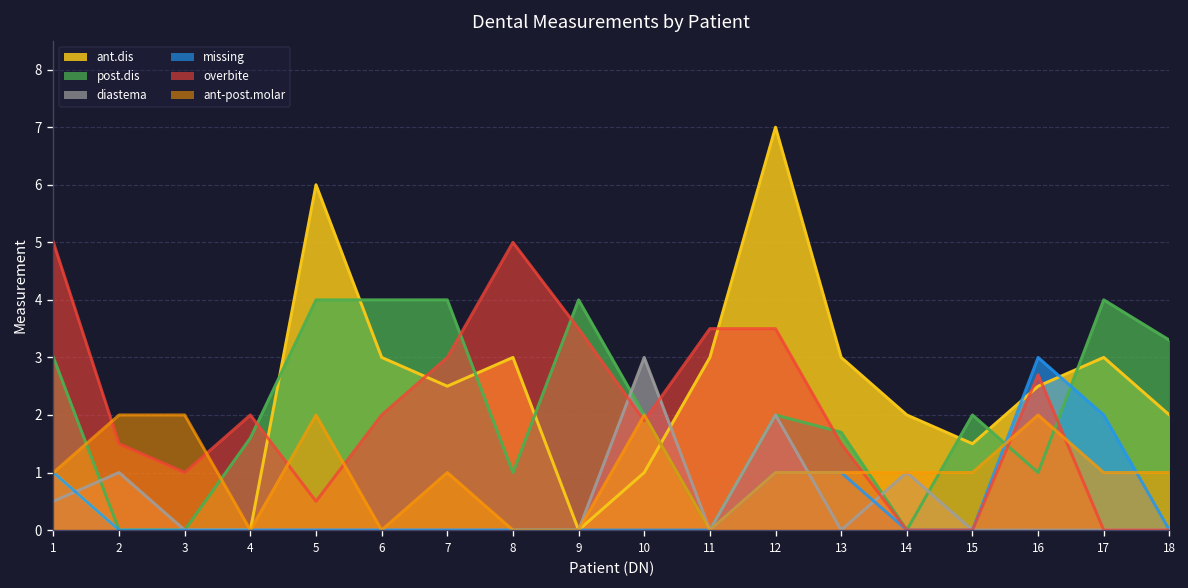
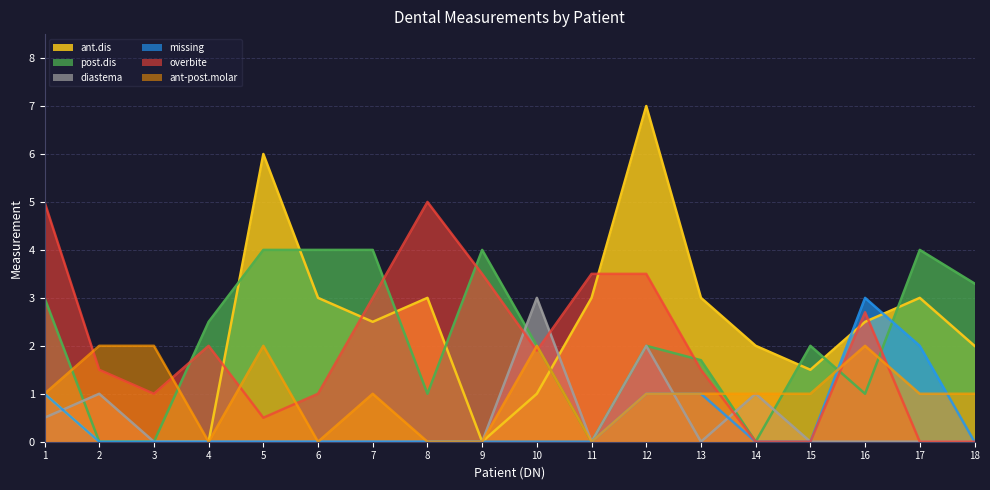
  {
    "post.dis": {
      "1": 3.0,
-     "4": 1.6,
+     "4": 2.5,
      "5": 4.0,
      "6": 4.0,
      "7": 4.0,
      "8": 1.0,
      "9": 4.0,
      "13": 1.7,
      "15": 2.0,
      "16": 1.0,
      "17": 4.0,
      "18": 3.3
    },
    "diastema": {
      "1": 0.5,
      "2": 1.0,
      "10": 3.0,
      "13": 0.0,
      "16": 0.0
    },
    "missing": {
      "10": 0.0,
      "16": 3.0,
      "17": 2.0
    },
    "overbite": {
      "1": 5,
      "2": 1.5,
      "3": 1,
      "4": 2,
      "5": 0.5,
-     "6": 2,
+     "6": 1,
      "7": 3,
      "8": 5,
      "9": 3.5,
      "10": 1.9,
      "11": 3.5,
      "12": 3.5,
      "13": 1.5,
      "16": 2.7
    }
  }
